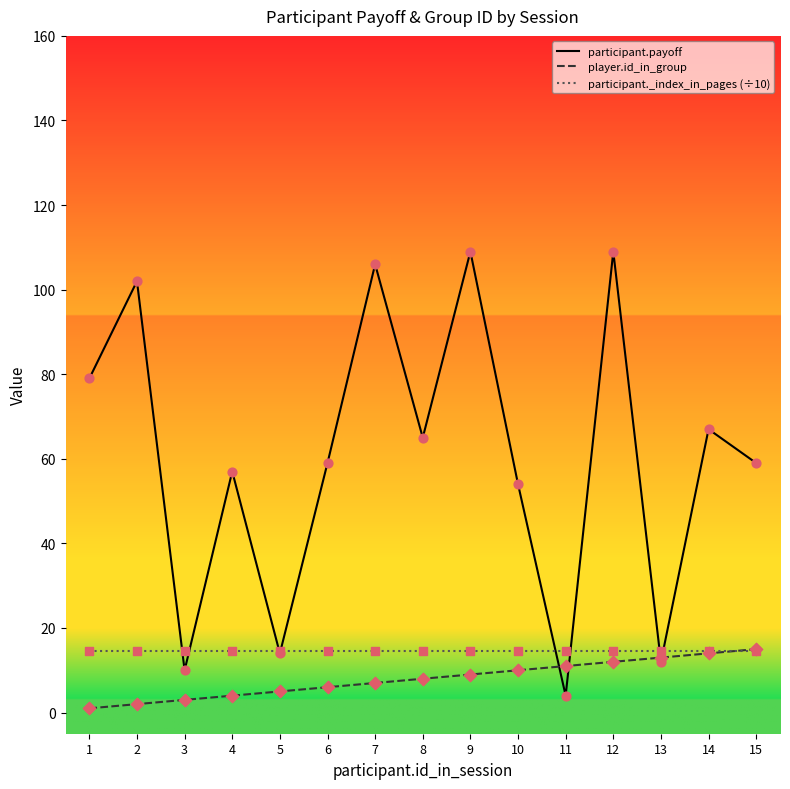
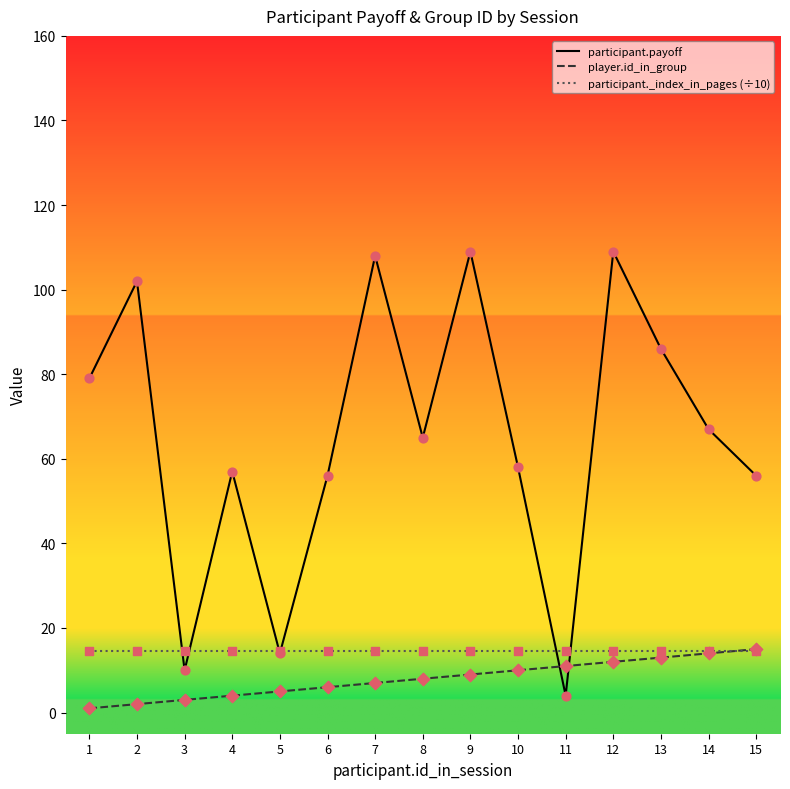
  {
    "participant.payoff": {
      "1": 79,
      "2": 102,
      "3": 10,
      "4": 57,
      "5": 14,
-     "6": 59,
-     "7": 106,
+     "6": 56,
+     "7": 108,
      "8": 65,
      "9": 109,
-     "10": 54,
+     "10": 58,
      "11": 4,
      "12": 109,
-     "13": 12,
+     "13": 86,
      "14": 67,
-     "15": 59
+     "15": 56
    }
  }
